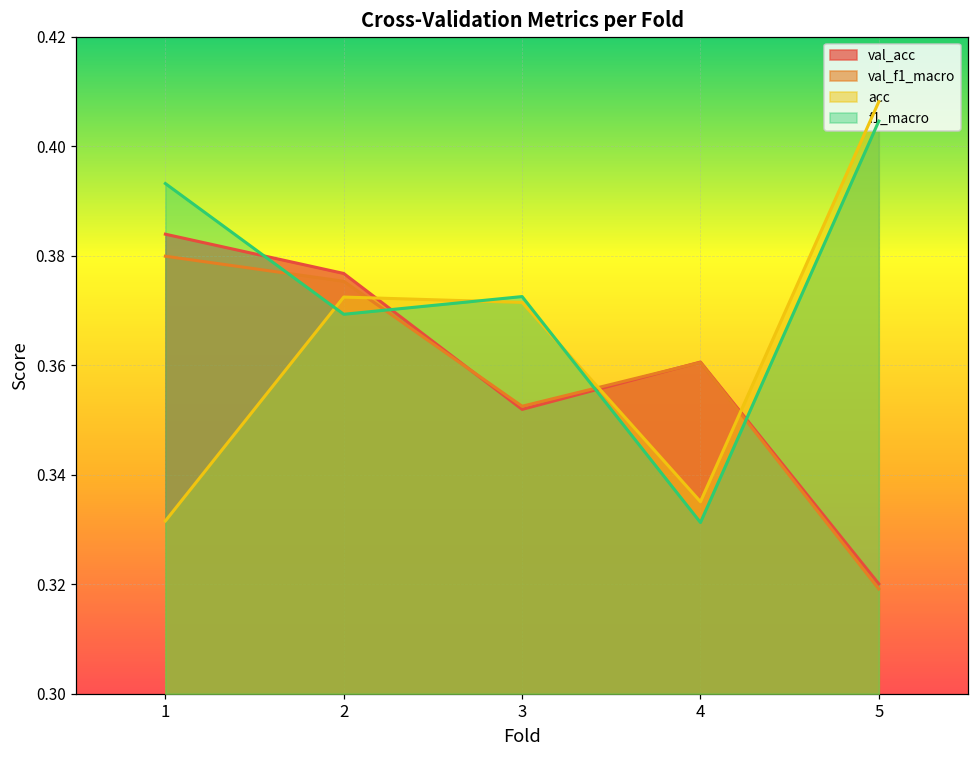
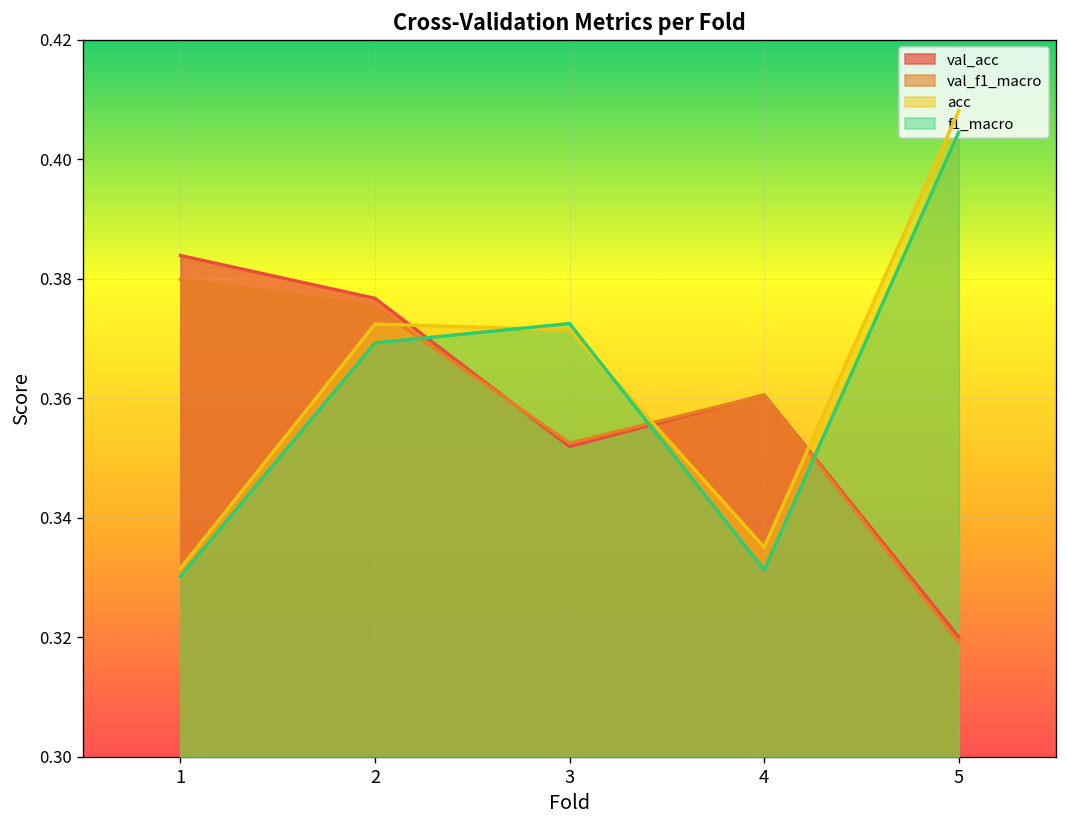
  {
    "f1_macro": {
-     "1": 0.393,
+     "1": 0.330,
      "2": 0.369,
      "3": 0.373,
      "4": 0.331
    }
  }
